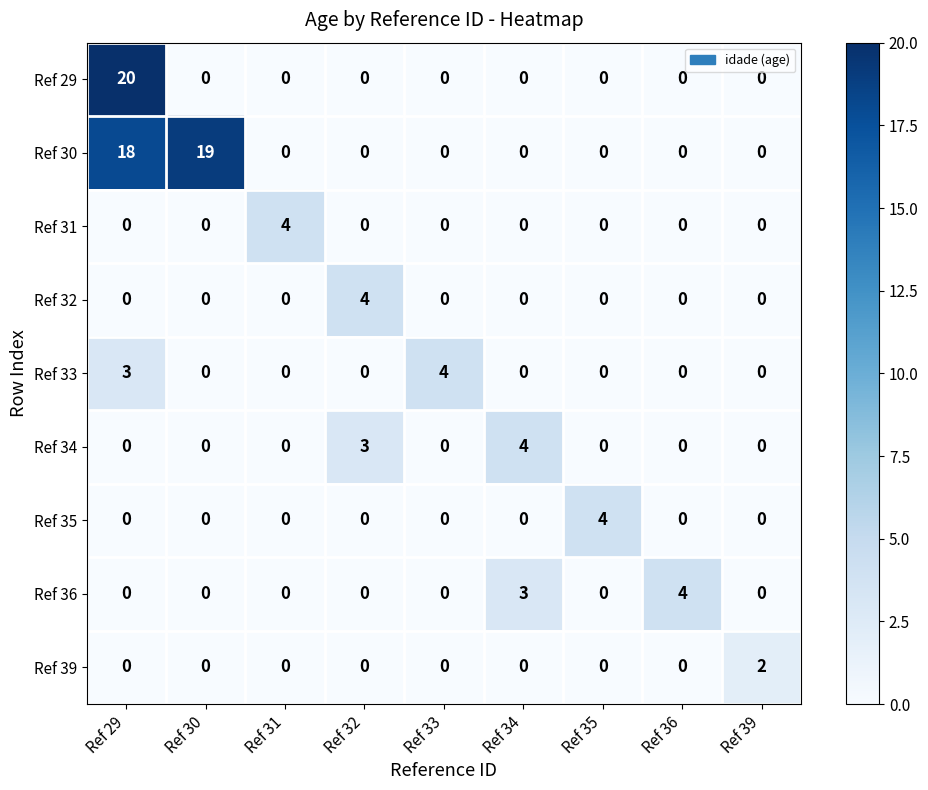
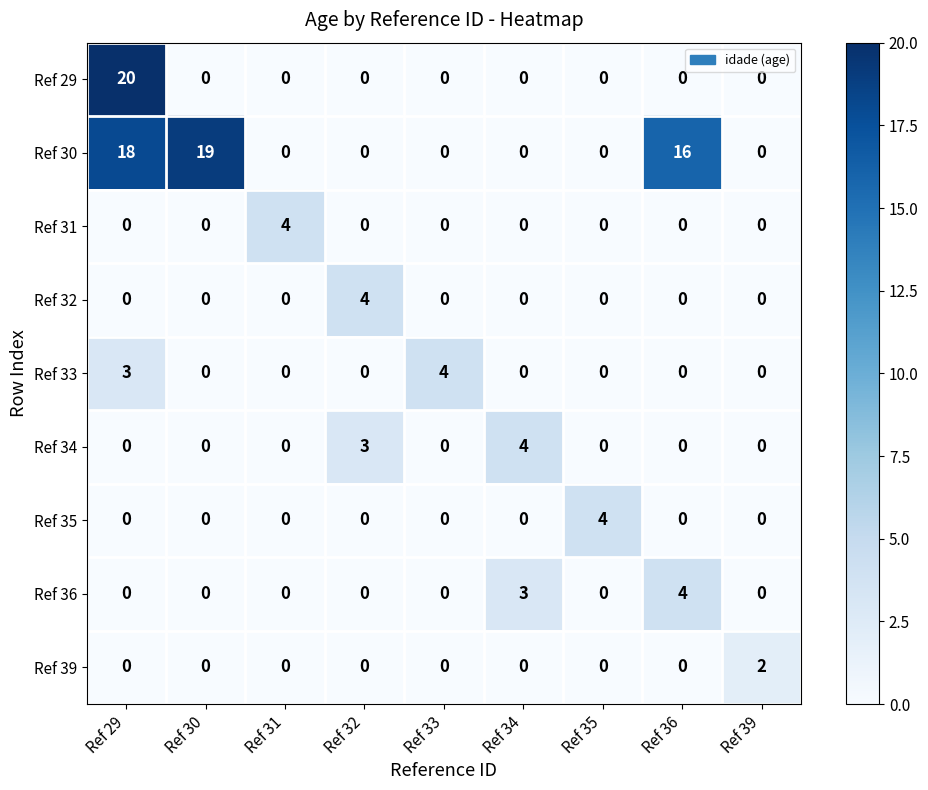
  {
    "Ref 29": {
      "Ref 29": 20,
      "Ref 30": 0,
      "Ref 31": 0,
      "Ref 32": 0,
      "Ref 33": 0,
      "Ref 34": 0,
      "Ref 35": 0
    },
    "Ref 30": {
      "Ref 29": 18,
      "Ref 30": 19,
      "Ref 31": 0,
      "Ref 32": 0,
      "Ref 33": 0,
      "Ref 34": 0,
      "Ref 35": 0,
-     "Ref 36": 0,
+     "Ref 36": 16,
      "Ref 39": 0
    },
    "Ref 31": {
      "Ref 29": 0,
      "Ref 30": 0,
      "Ref 31": 4,
      "Ref 32": 0,
      "Ref 33": 0,
      "Ref 34": 0,
      "Ref 35": 0,
      "Ref 36": 0,
      "Ref 39": 0
    },
    "Ref 32": {
      "Ref 29": 0,
      "Ref 30": 0,
      "Ref 31": 0,
      "Ref 32": 4,
      "Ref 33": 0,
      "Ref 34": 0,
      "Ref 35": 0,
      "Ref 36": 0,
      "Ref 39": 0
    },
    "Ref 33": {
      "Ref 29": 3,
      "Ref 30": 0,
      "Ref 31": 0,
      "Ref 32": 0,
      "Ref 33": 4,
      "Ref 34": 0,
      "Ref 35": 0,
      "Ref 36": 0,
      "Ref 39": 0
    },
    "Ref 34": {
      "Ref 29": 0,
      "Ref 30": 0,
      "Ref 31": 0,
      "Ref 32": 3,
      "Ref 33": 0,
      "Ref 34": 4,
      "Ref 35": 0,
      "Ref 36": 0,
      "Ref 39": 0
    },
    "Ref 35": {
      "Ref 29": 0,
      "Ref 30": 0,
      "Ref 31": 0,
      "Ref 32": 0,
      "Ref 33": 0,
      "Ref 34": 0,
      "Ref 35": 4,
      "Ref 36": 0,
      "Ref 39": 0
    },
    "Ref 36": {
      "Ref 29": 0,
      "Ref 30": 0,
      "Ref 31": 0,
      "Ref 32": 0,
      "Ref 33": 0,
      "Ref 34": 3,
      "Ref 35": 0,
      "Ref 36": 4,
      "Ref 39": 0
    },
    "Ref 39": {
      "Ref 29": 0,
      "Ref 30": 0,
      "Ref 31": 0,
      "Ref 32": 0,
      "Ref 33": 0,
      "Ref 34": 0,
      "Ref 35": 0,
      "Ref 36": 0,
      "Ref 39": 2
    }
  }
